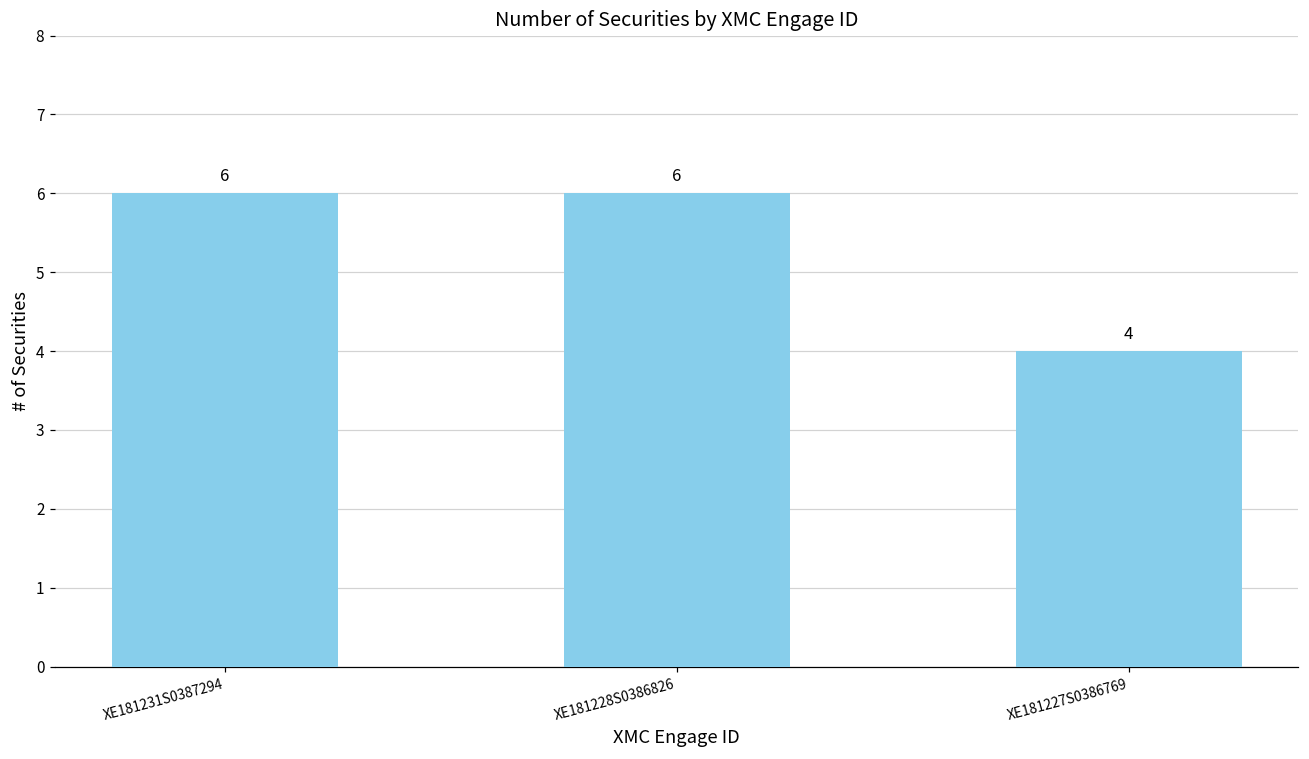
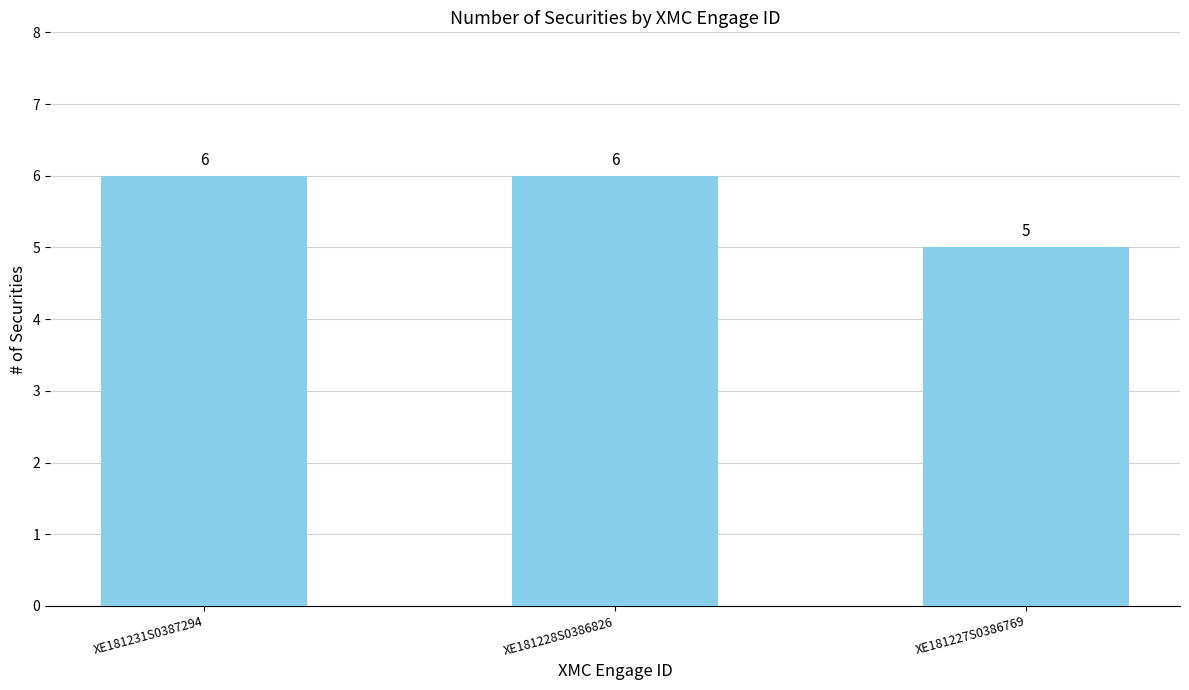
  {
    "XE181231S0387294": 6,
    "XE181228S0386826": 6,
-   "XE181227S0386769": 4
+   "XE181227S0386769": 5
  }
